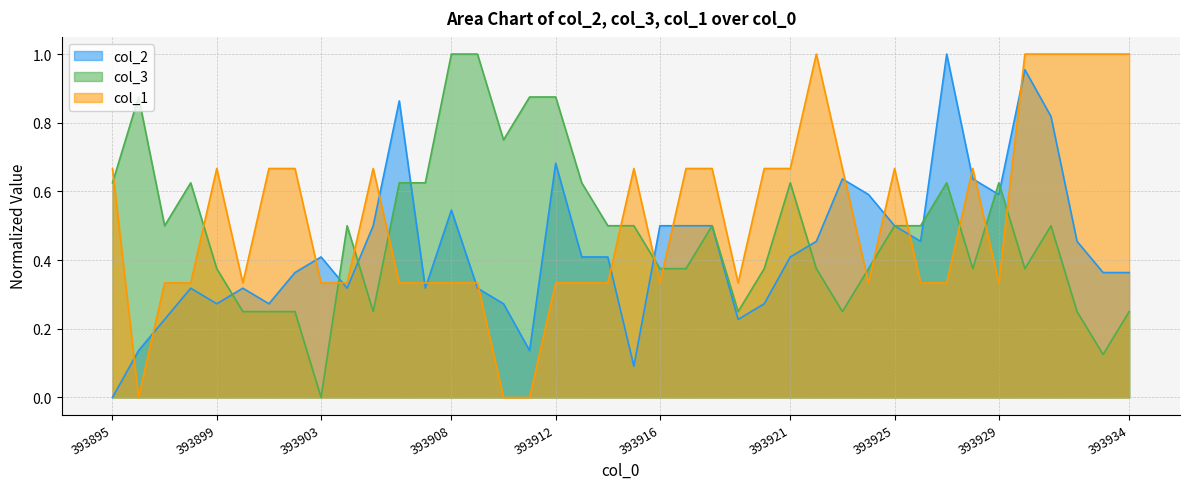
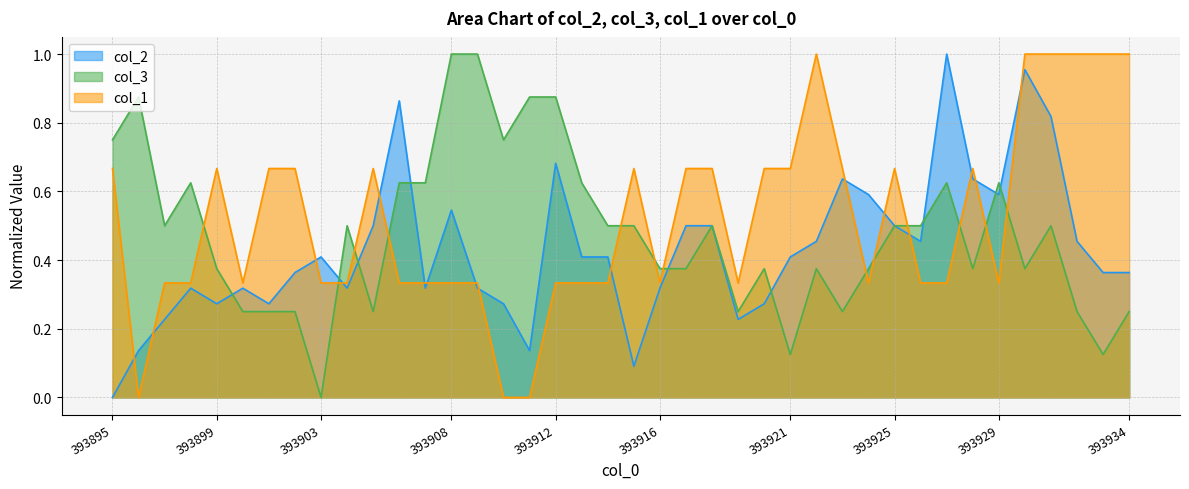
  {
    "col_2": {
      "393895": 0.00,
      "393899": 0.27,
      "393903": 0.41,
      "393908": 0.55,
      "393912": 0.68,
-     "393916": 0.50,
+     "393916": 0.32,
      "393921": 0.41,
      "393929": 0.59,
      "393934": 0.36
    },
    "col_3": {
-     "393895": 0.62,
+     "393895": 0.75,
      "393899": 0.37,
      "393903": 0.00,
      "393908": 1.00,
      "393912": 0.87,
      "393916": 0.37,
-     "393921": 0.62,
+     "393921": 0.12,
      "393929": 0.62,
      "393934": 0.25
    },
    "col_1": {
      "393895": 0.67,
      "393899": 0.67,
      "393903": 0.33,
      "393908": 0.33,
      "393912": 0.33,
      "393916": 0.33,
      "393921": 0.67,
      "393925": 0.67,
      "393929": 0.33,
      "393934": 1.00
    }
  }
